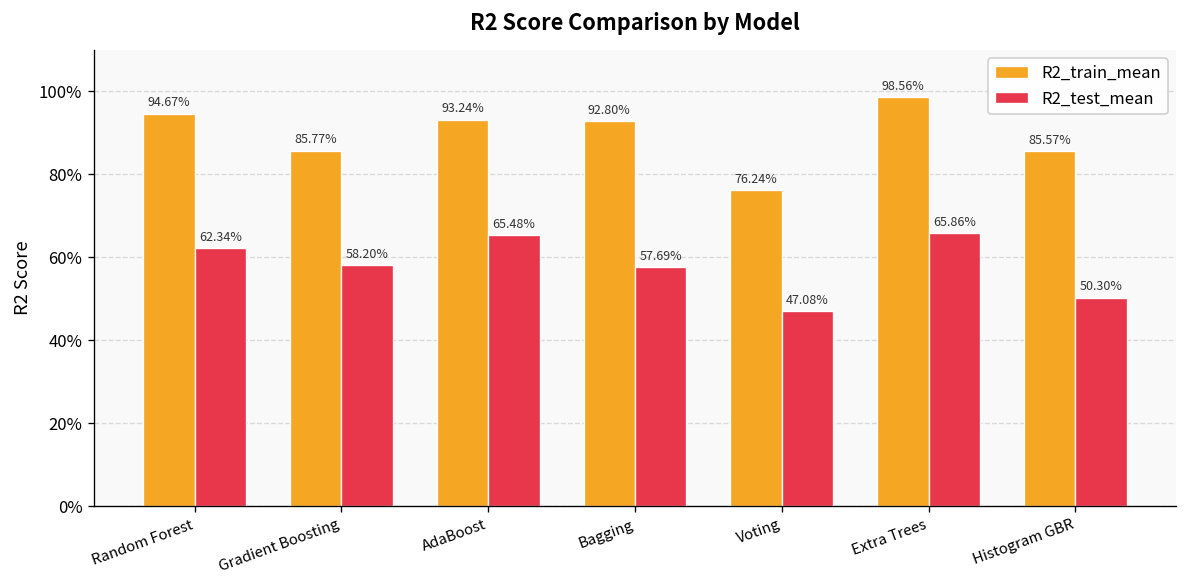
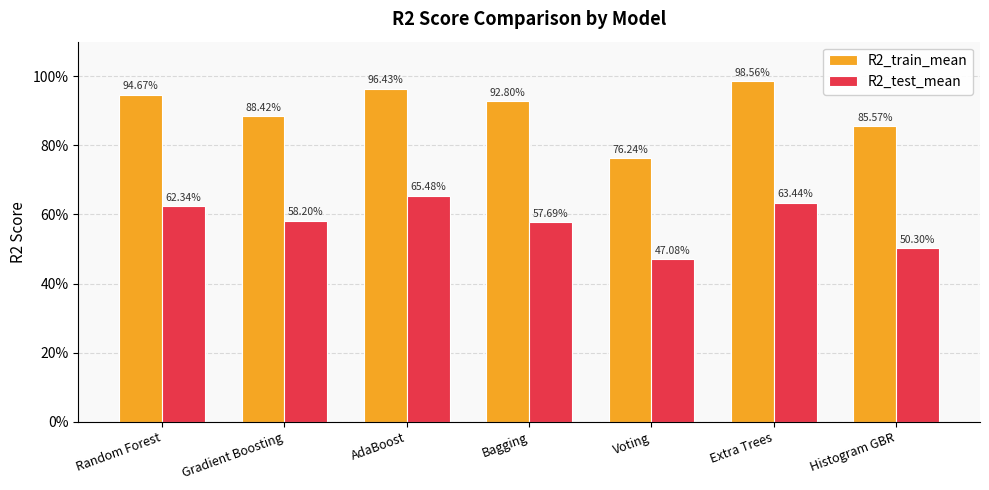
  {
    "R2_train_mean": {
      "Random Forest": "94.67%",
-     "Gradient Boosting": "85.77%",
-     "AdaBoost": "93.24%",
+     "Gradient Boosting": "88.42%",
+     "AdaBoost": "96.43%",
      "Bagging": "92.80%",
      "Voting": "76.24%",
      "Extra Trees": "98.56%",
      "Histogram GBR": "85.57%"
    },
    "R2_test_mean": {
      "Random Forest": "62.34%",
      "Gradient Boosting": "58.20%",
      "AdaBoost": "65.48%",
      "Bagging": "57.69%",
      "Voting": "47.08%",
-     "Extra Trees": "65.86%",
+     "Extra Trees": "63.44%",
      "Histogram GBR": "50.30%"
    }
  }
